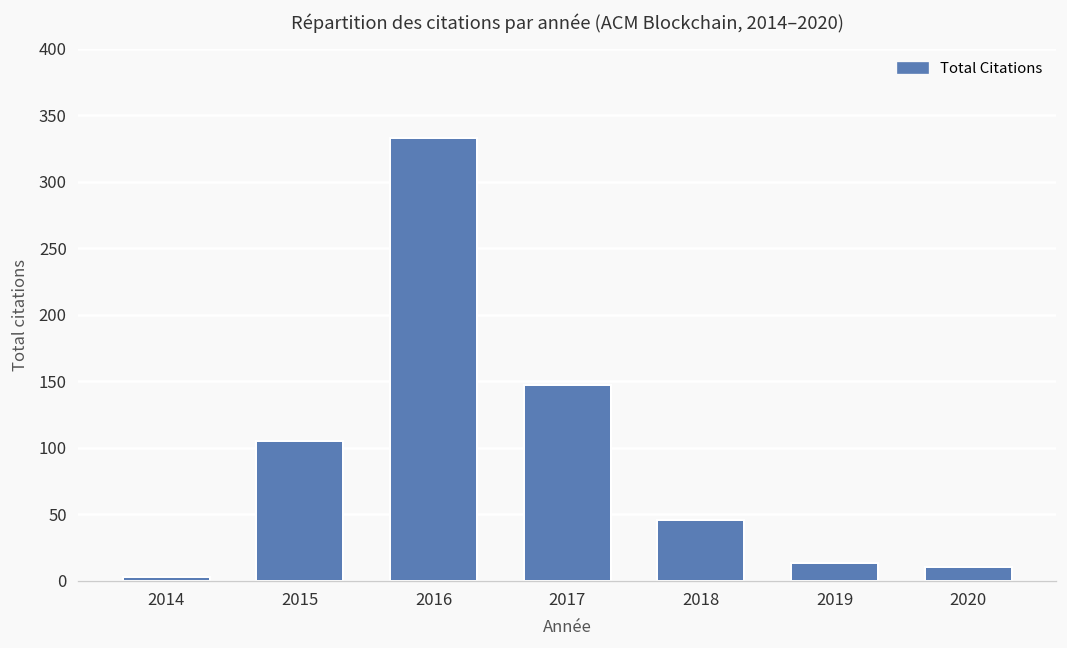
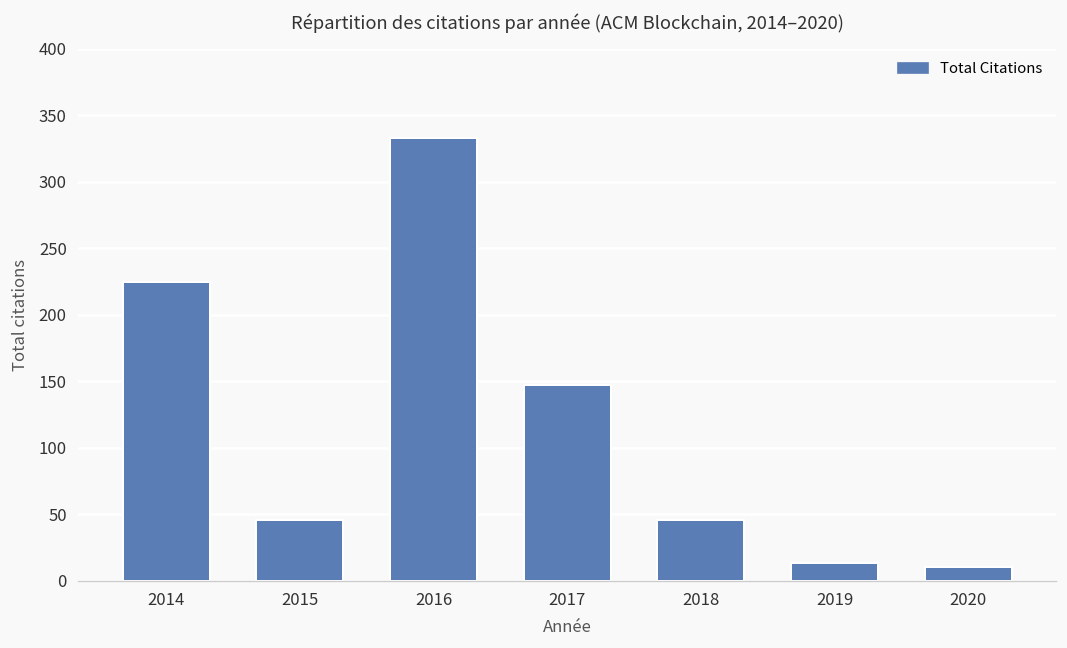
  {
-   "2014": 3,
-   "2015": 105,
+   "2014": 225,
+   "2015": 46,
    "2016": 333,
    "2017": 147,
    "2018": 46,
    "2019": 13,
    "2020": 10
  }
